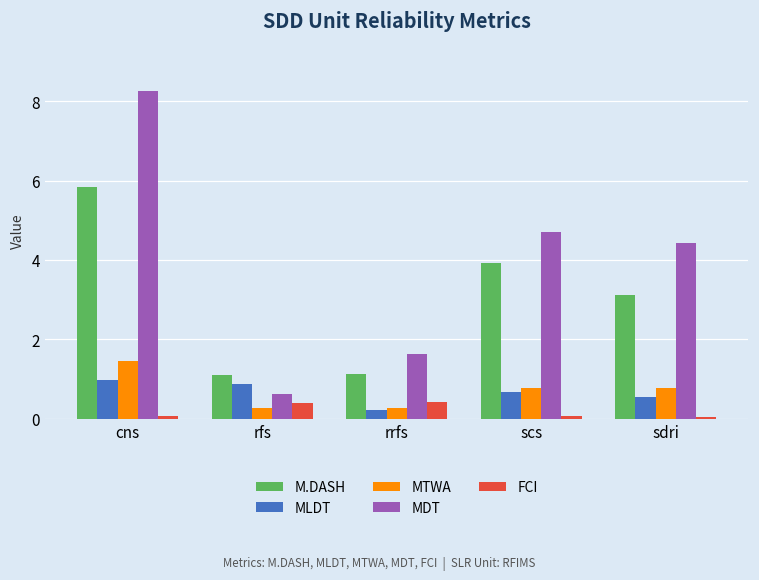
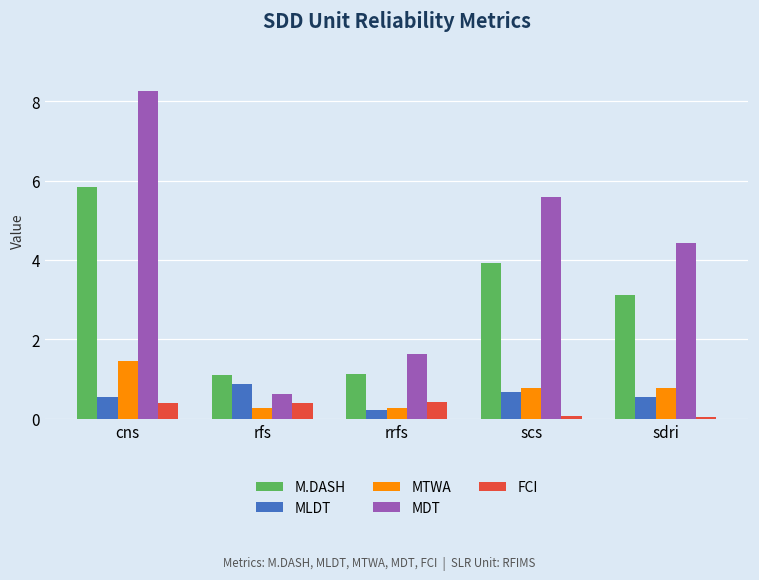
  {
    "M.DASH": {
      "cns": 5.8,
      "rfs": 1.1,
      "rrfs": 1.1,
      "scs": 3.9,
      "sdri": 3.1
    },
    "MLDT": {
-     "cns": 1.0,
+     "cns": 0.6,
      "rfs": 0.9,
      "rrfs": 0.2,
      "scs": 0.7,
      "sdri": 0.5
    },
    "MTWA": {
      "cns": 1.5,
      "rfs": 0.3,
      "rrfs": 0.3,
      "scs": 0.8,
      "sdri": 0.8
    },
    "MDT": {
      "cns": 8.3,
      "rfs": 0.6,
      "rrfs": 1.6,
-     "scs": 4.7,
+     "scs": 5.6,
      "sdri": 4.4
    },
    "FCI": {
-     "cns": 0.1,
+     "cns": 0.4,
      "rfs": 0.4,
      "rrfs": 0.4
    }
  }
